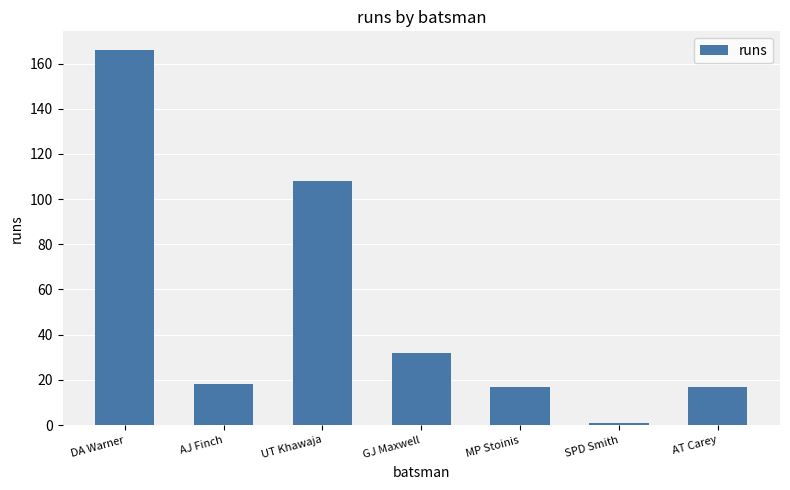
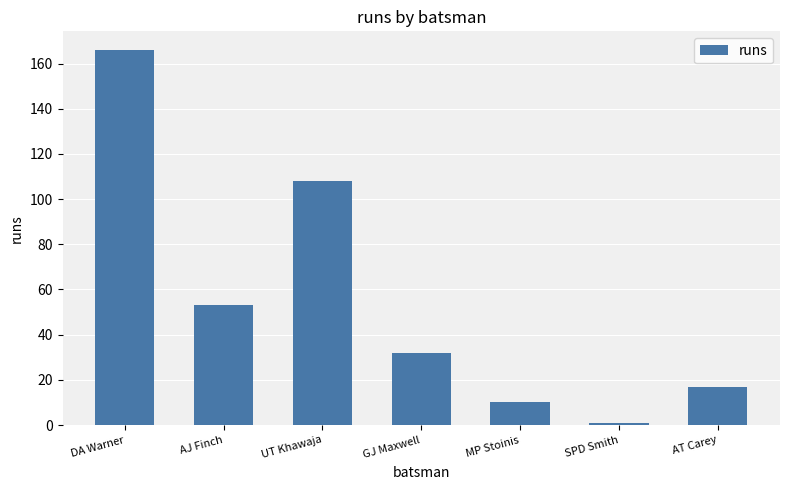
  {
    "DA Warner": 166,
-   "AJ Finch": 18,
+   "AJ Finch": 53,
    "UT Khawaja": 108,
    "GJ Maxwell": 32,
-   "MP Stoinis": 17,
+   "MP Stoinis": 10,
    "AT Carey": 17
  }
